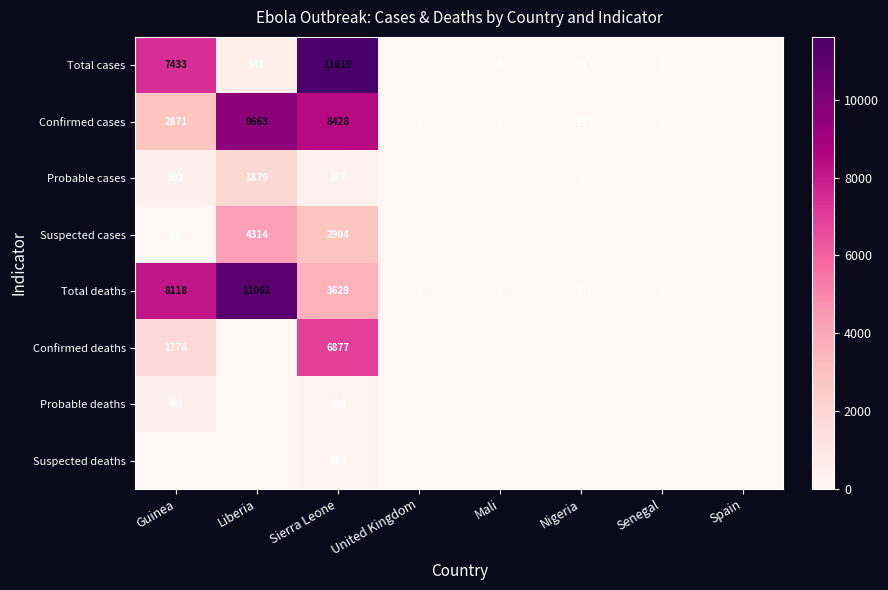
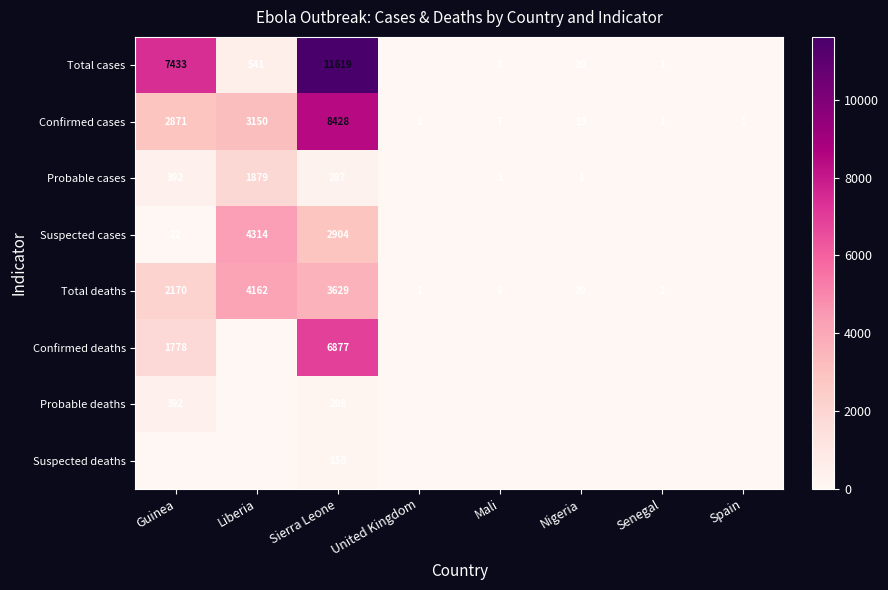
  {
    "Total cases": {
      "Guinea": 7433,
      "Sierra Leone": 11619
    },
    "Confirmed cases": {
      "Guinea": 2871,
-     "Liberia": 9663,
+     "Liberia": 3150,
      "Sierra Leone": 8428
    },
    "Suspected cases": {
      "Liberia": 4314,
      "Sierra Leone": 2904
    },
    "Total deaths": {
-     "Guinea": 8118,
-     "Liberia": 11061,
+     "Guinea": 2170,
+     "Liberia": 4162,
      "Sierra Leone": 3629
    },
    "Confirmed deaths": {
      "Sierra Leone": 6877
    }
  }
